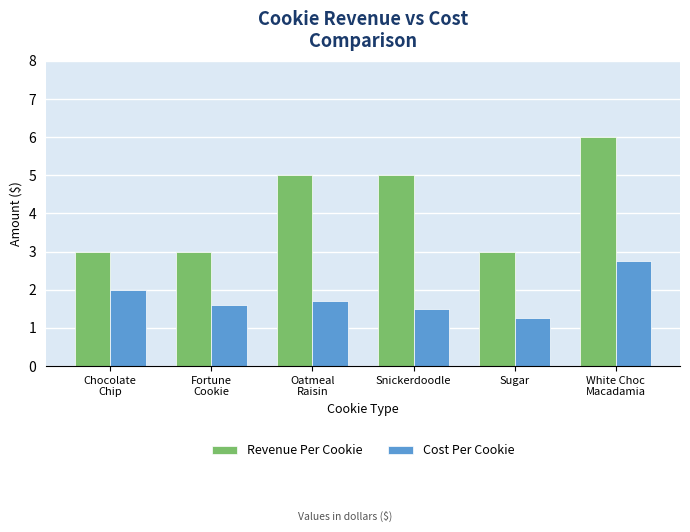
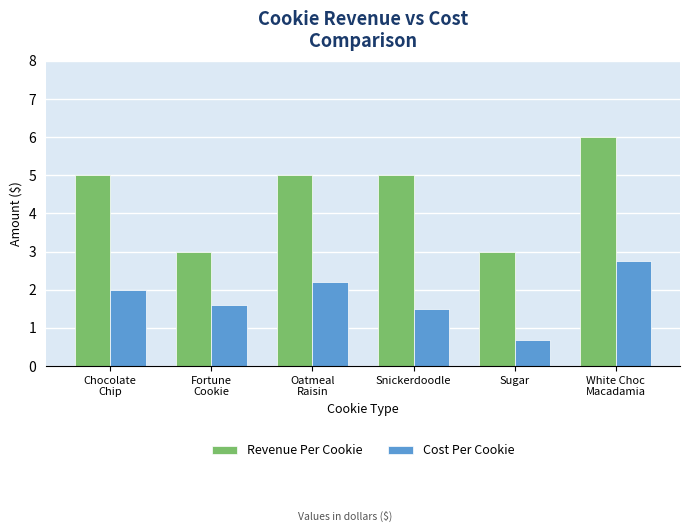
  {
    "Revenue Per Cookie": {
-     "Chocolate Chip": 3,
+     "Chocolate Chip": 5,
      "Fortune Cookie": 3,
      "Oatmeal Raisin": 5,
      "Snickerdoodle": 5,
      "Sugar": 3,
      "White Choc Macadamia": 6
    },
    "Cost Per Cookie": {
      "Chocolate Chip": 2.0,
      "Fortune Cookie": 1.6,
-     "Oatmeal Raisin": 1.7,
+     "Oatmeal Raisin": 2.2,
      "Snickerdoodle": 1.5,
-     "Sugar": 1.3,
+     "Sugar": 0.7,
      "White Choc Macadamia": 2.8
    }
  }
